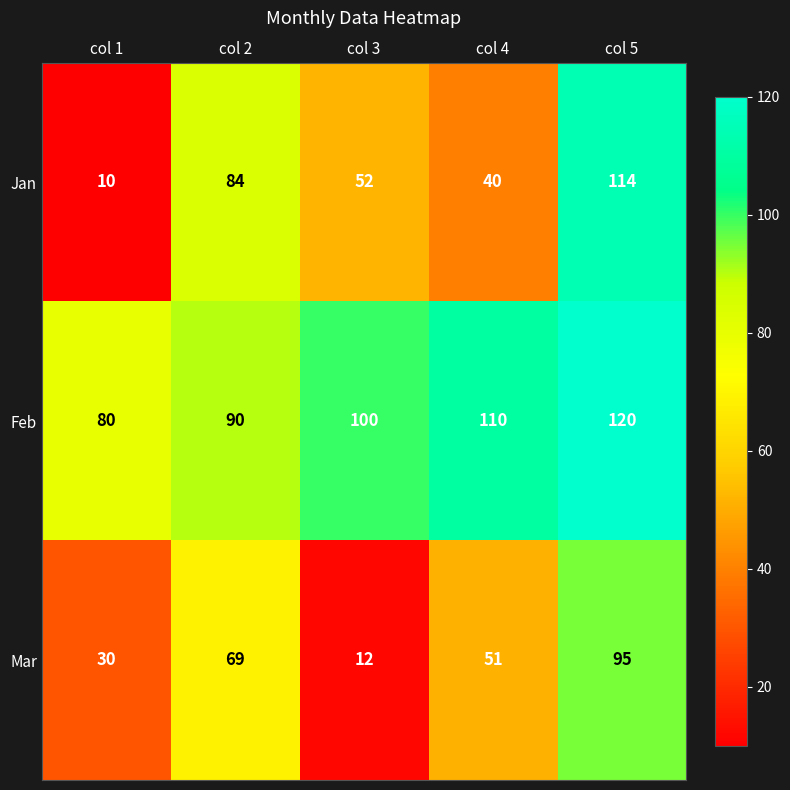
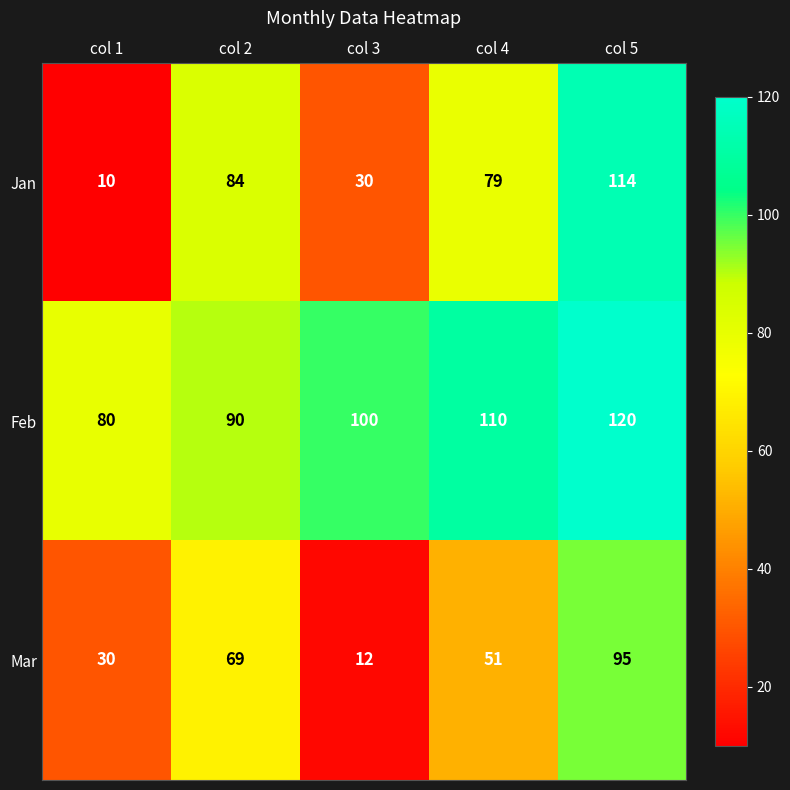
  {
    "Jan": {
      "col 1": 10,
      "col 2": 84,
-     "col 3": 52,
-     "col 4": 40,
+     "col 3": 30,
+     "col 4": 79,
      "col 5": 114
    },
    "Feb": {
      "col 1": 80,
      "col 2": 90,
      "col 3": 100,
      "col 4": 110,
      "col 5": 120
    },
    "Mar": {
      "col 1": 30,
      "col 2": 69,
      "col 3": 12,
      "col 4": 51,
      "col 5": 95
    }
  }
